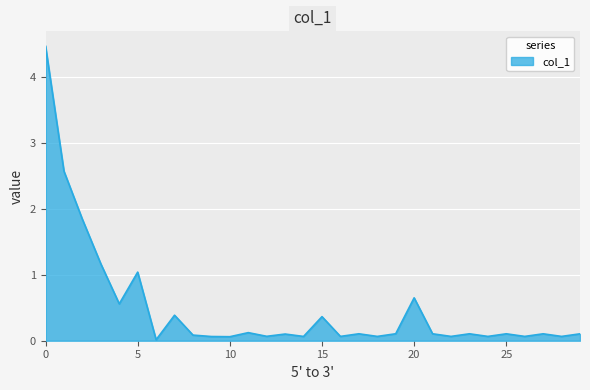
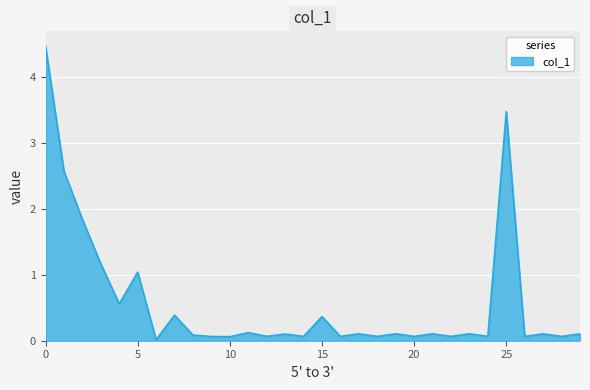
  {
    "0": 4.5,
    "5": 1.0,
    "10": 0.1,
    "15": 0.4,
-   "20": 0.7,
-   "25": 0.1
+   "20": 0.1,
+   "25": 3.5
  }
